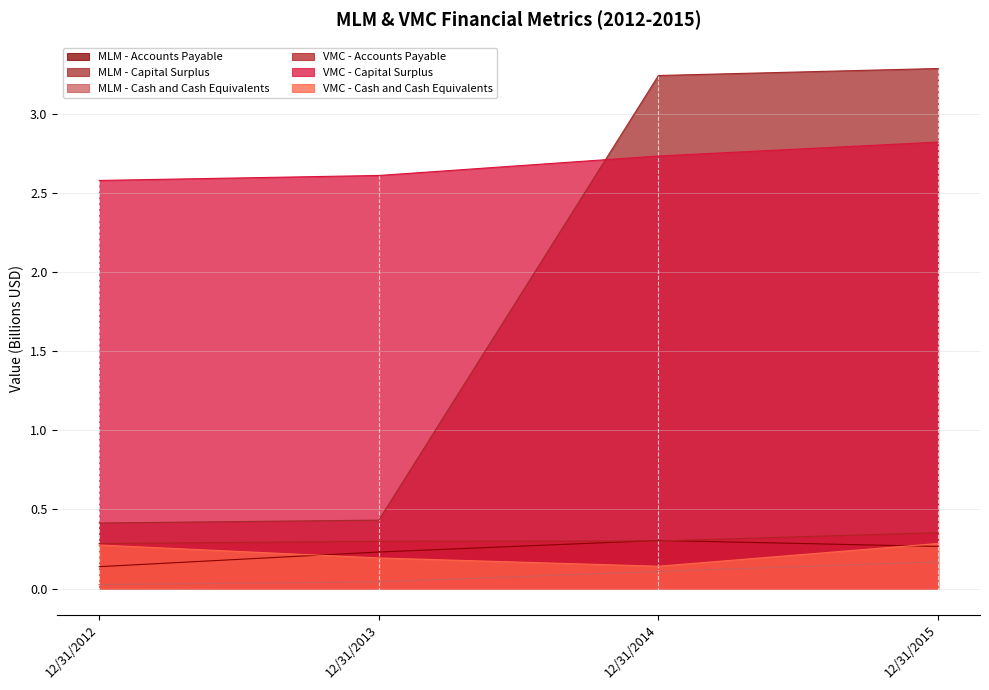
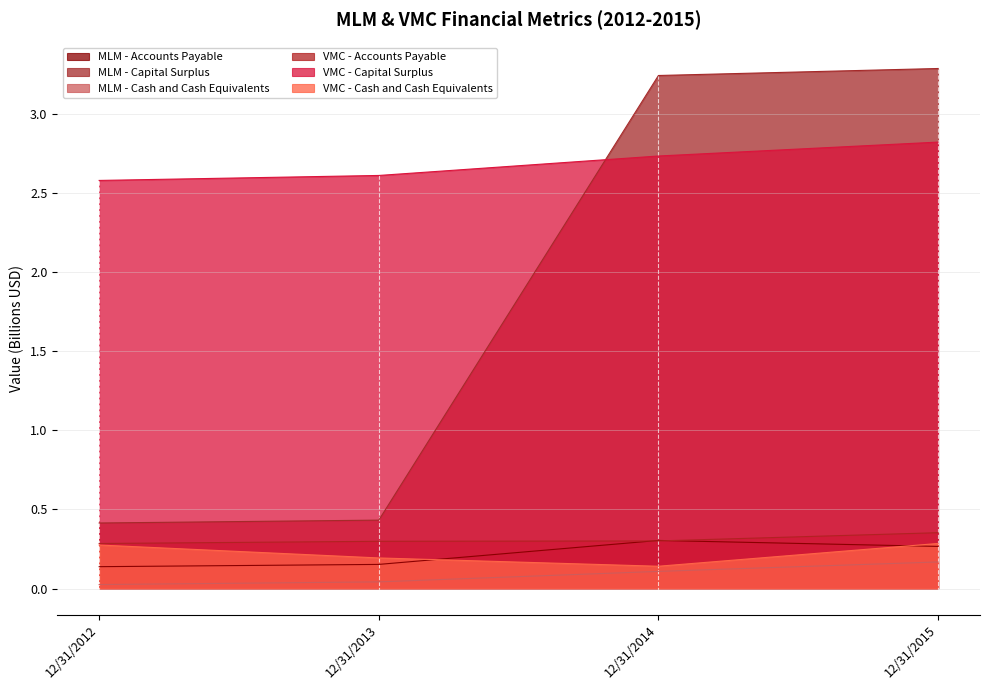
  {
    "MLM - Accounts Payable": {
      "12/31/2012": 0.14,
-     "12/31/2013": 0.23,
+     "12/31/2013": 0.15,
      "12/31/2015": 0.27
    }
  }
